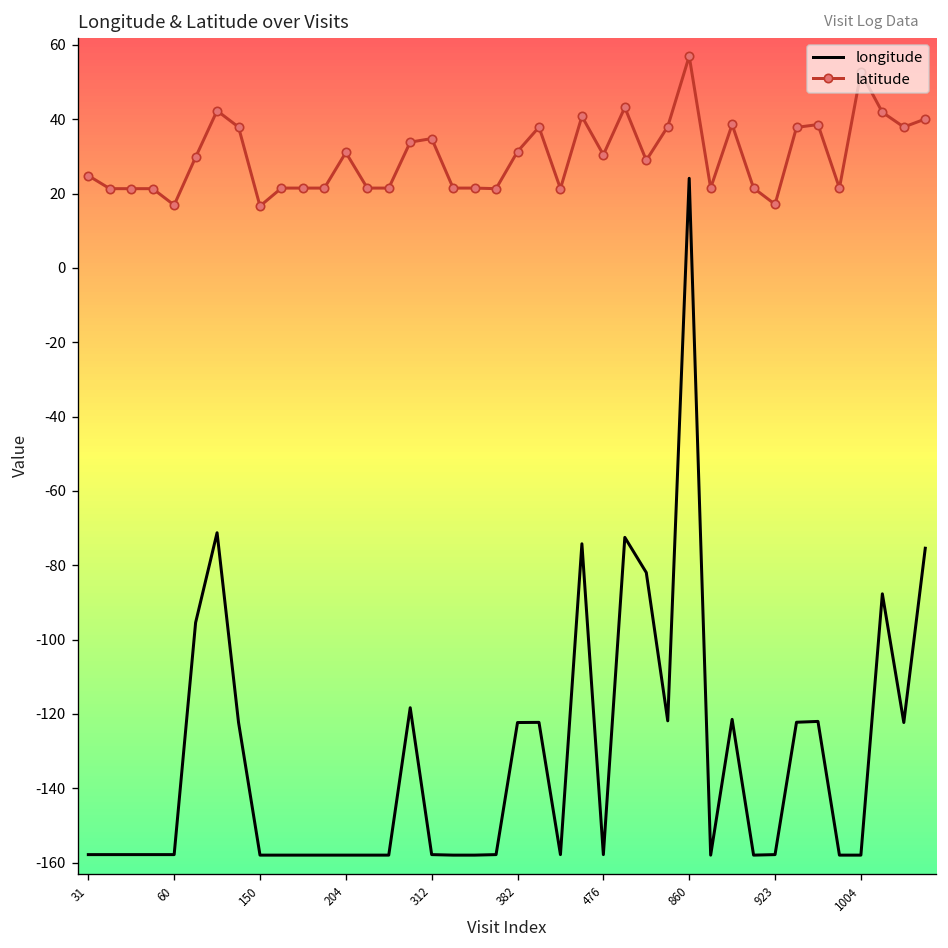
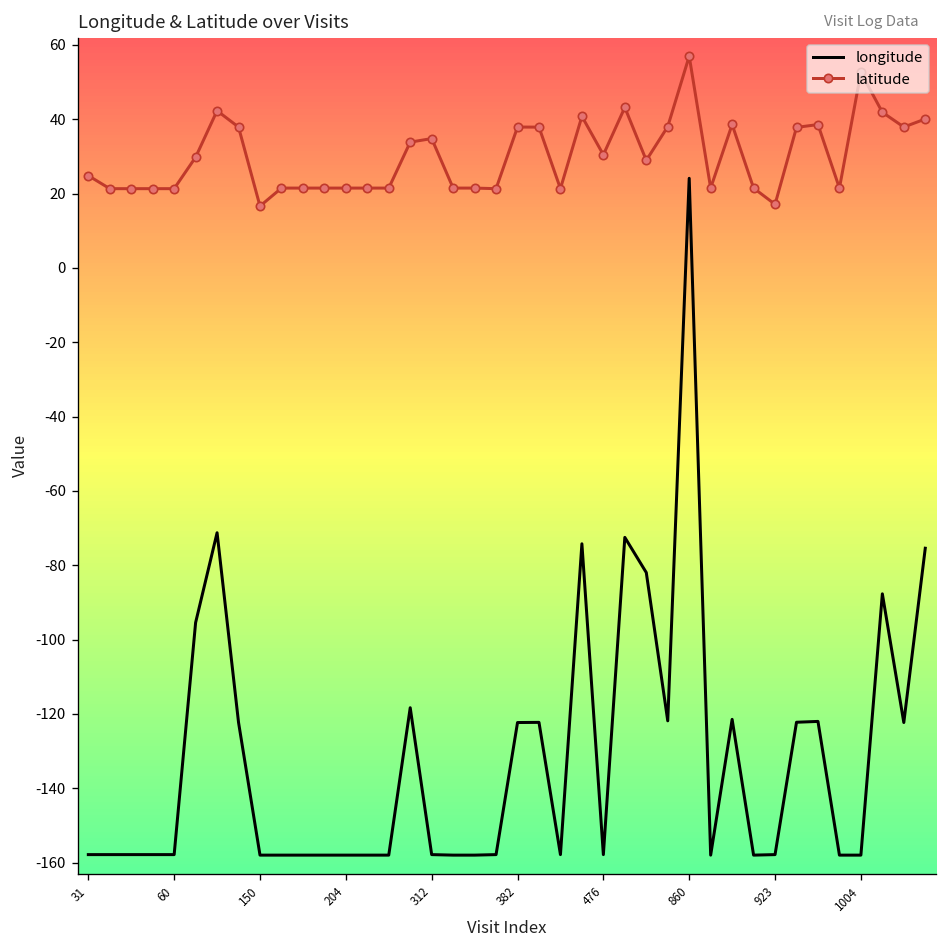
  {
    "longitude": {
      "31": -158,
      "60": -158,
      "150": -158,
      "204": -158,
      "312": -158,
      "382": -122,
      "476": -158,
      "860": 24,
      "923": -158,
      "1004": -158
    },
    "latitude": {
      "31": 25,
-     "60": 17,
+     "60": 21,
      "150": 17,
-     "204": 31,
+     "204": 21,
      "312": 35,
-     "382": 31,
+     "382": 38,
      "476": 30,
      "860": 57,
      "923": 17
    }
  }
